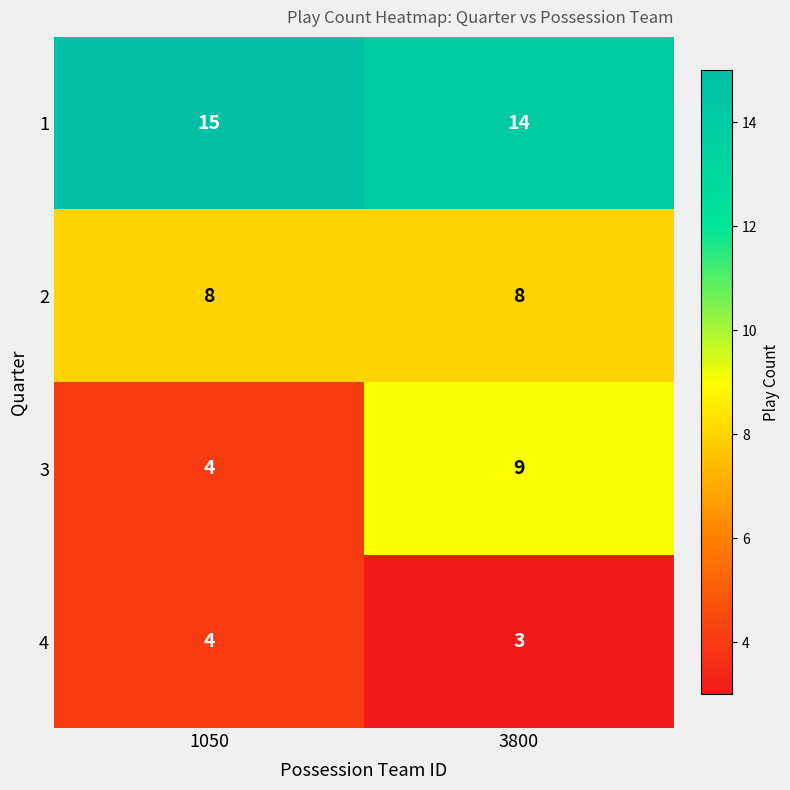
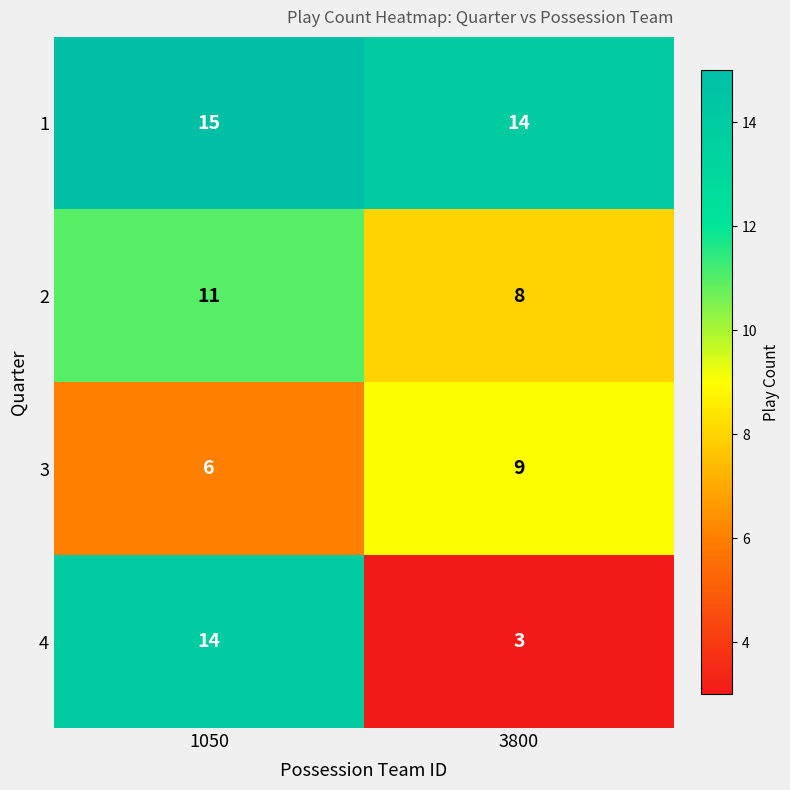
  {
    "1": {
      "1050": 15,
      "3800": 14
    },
    "2": {
-     "1050": 8,
+     "1050": 11,
      "3800": 8
    },
    "3": {
-     "1050": 4,
+     "1050": 6,
      "3800": 9
    },
    "4": {
-     "1050": 4,
+     "1050": 14,
      "3800": 3
    }
  }
